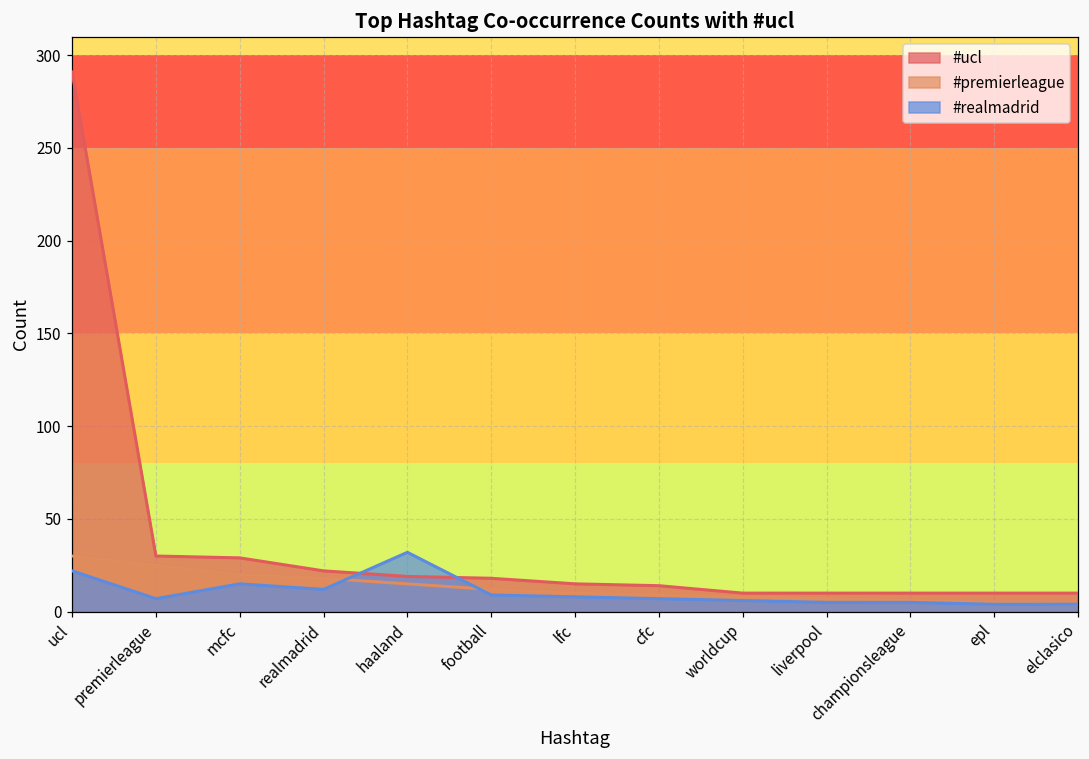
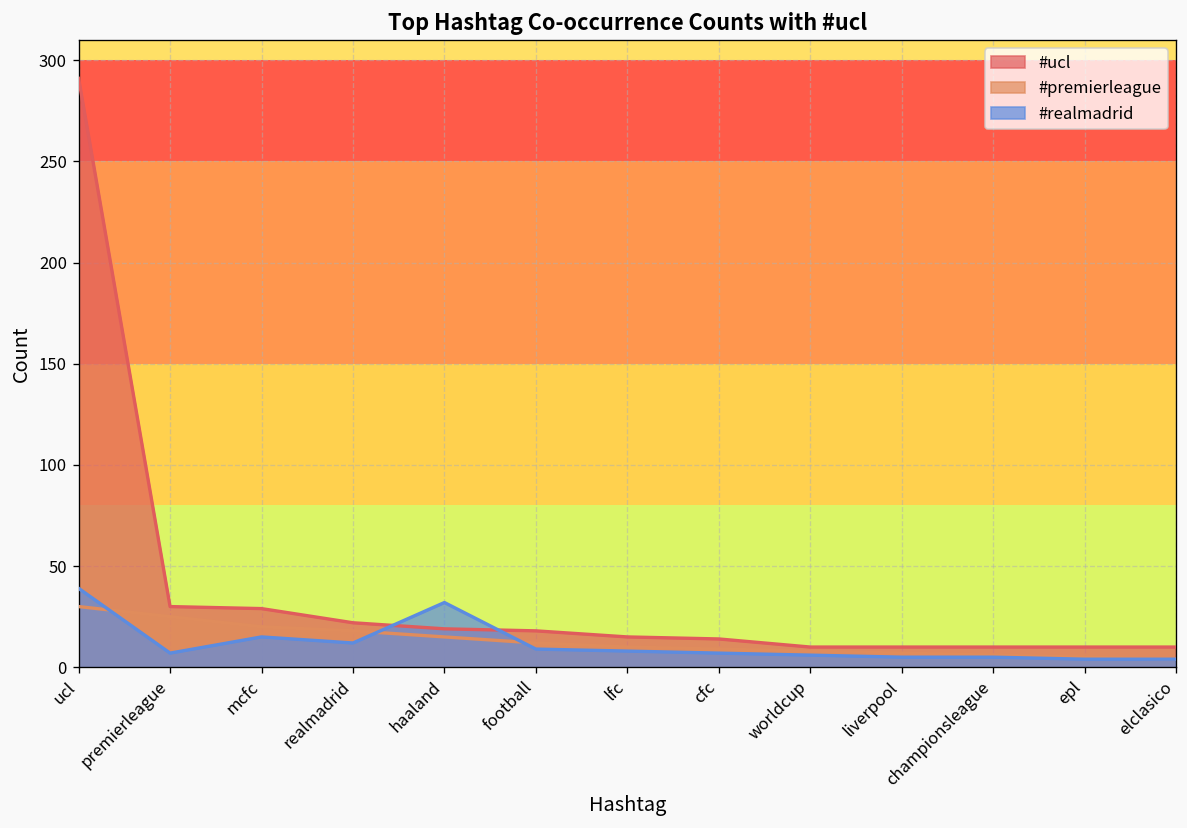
  {
    "#realmadrid": {
-     "ucl": 22,
+     "ucl": 39,
      "premierleague": 7,
      "mcfc": 15,
      "realmadrid": 12,
      "haaland": 32,
      "football": 9,
      "lfc": 8,
      "cfc": 7,
      "worldcup": 6,
      "liverpool": 5
    }
  }
